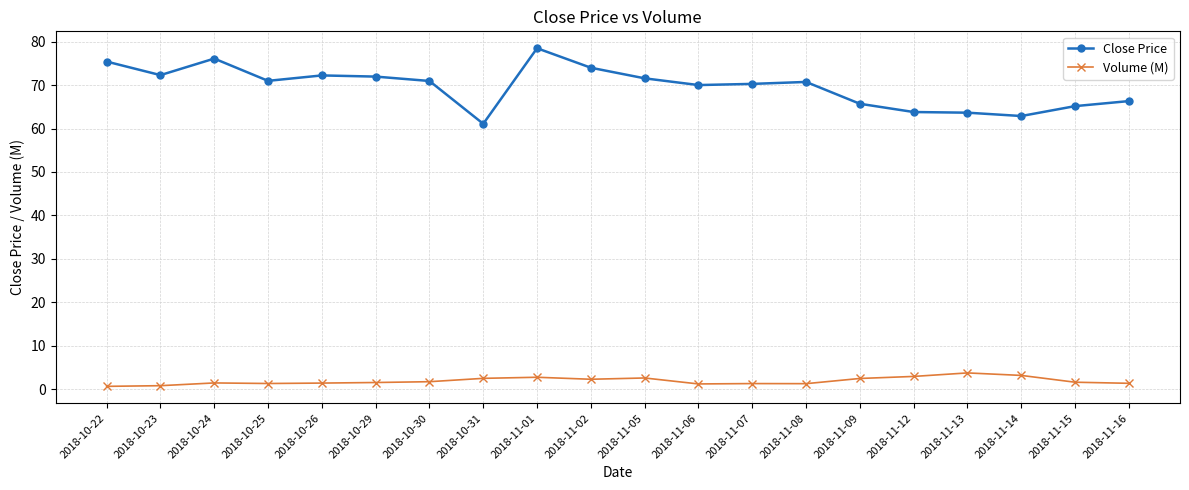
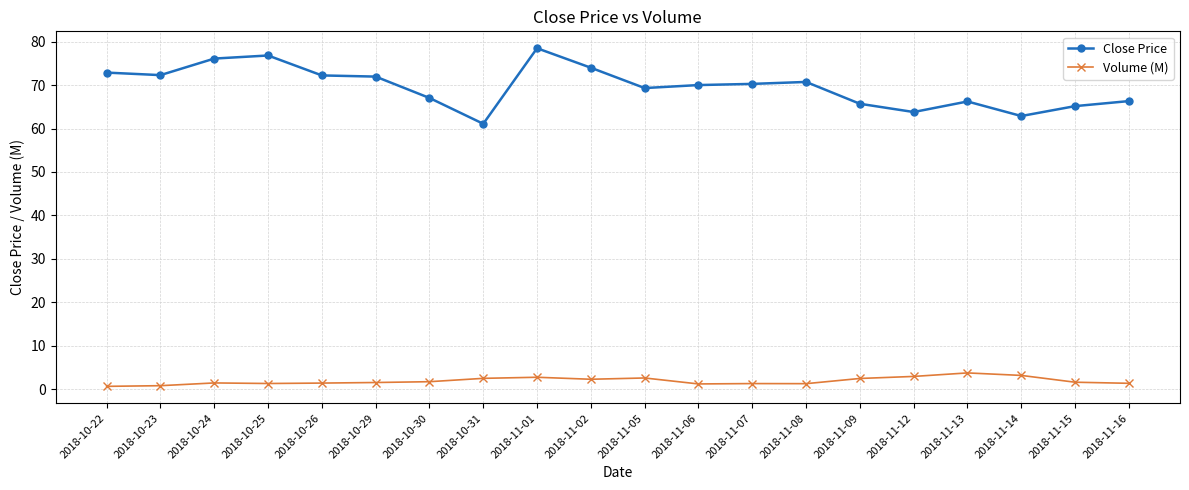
  {
    "Close Price": {
-     "2018-10-22": 75,
+     "2018-10-22": 73,
      "2018-10-23": 72,
      "2018-10-24": 76,
-     "2018-10-25": 71,
+     "2018-10-25": 77,
      "2018-10-26": 72,
      "2018-10-29": 72,
-     "2018-10-30": 71,
+     "2018-10-30": 67,
      "2018-10-31": 61,
      "2018-11-01": 78,
      "2018-11-02": 74,
-     "2018-11-05": 72,
+     "2018-11-05": 69,
      "2018-11-06": 70,
      "2018-11-07": 70,
      "2018-11-08": 71,
      "2018-11-09": 66,
      "2018-11-12": 64,
-     "2018-11-13": 64,
+     "2018-11-13": 66,
      "2018-11-14": 63,
      "2018-11-15": 65,
      "2018-11-16": 66
    },
    "Volume (M)": {
      "2018-10-22": 1,
      "2018-10-23": 1,
      "2018-10-24": 1,
      "2018-10-25": 1,
      "2018-10-26": 1,
      "2018-10-29": 2,
      "2018-10-30": 2,
      "2018-10-31": 2,
      "2018-11-01": 3,
      "2018-11-02": 2,
      "2018-11-05": 3,
      "2018-11-06": 1,
      "2018-11-07": 1,
      "2018-11-08": 1,
      "2018-11-09": 2,
      "2018-11-12": 3,
      "2018-11-13": 4,
      "2018-11-14": 3,
      "2018-11-15": 2,
      "2018-11-16": 1
    }
  }
